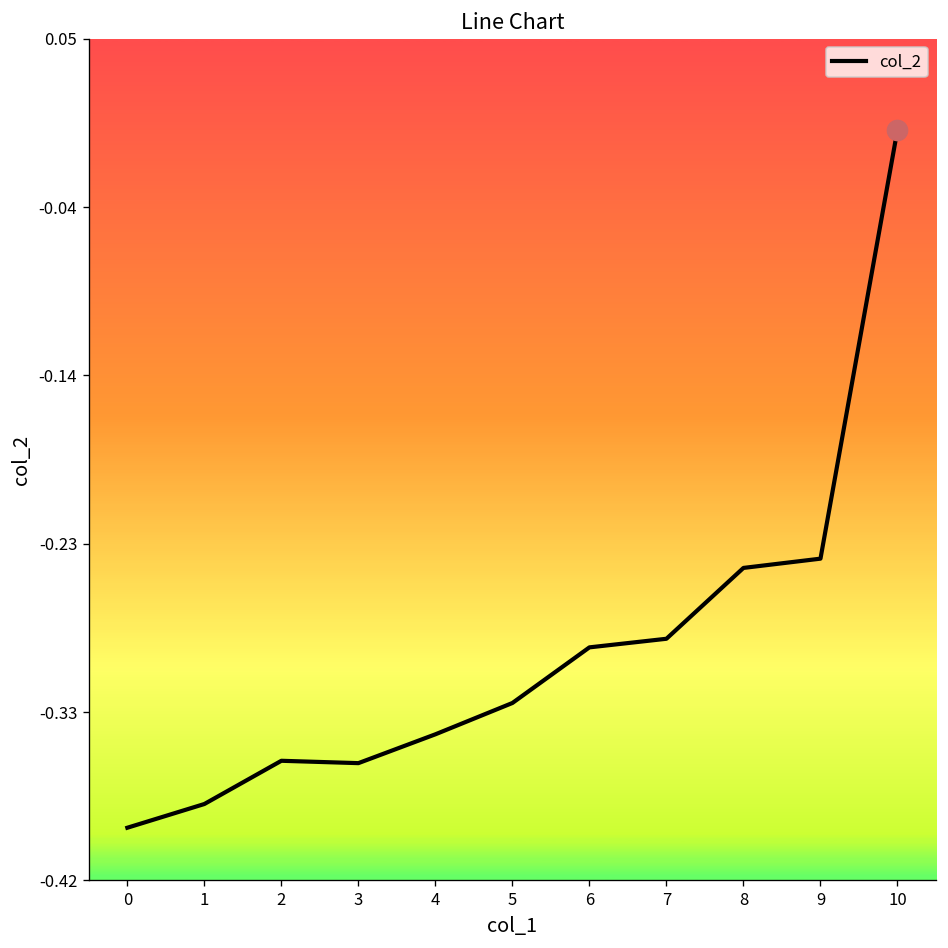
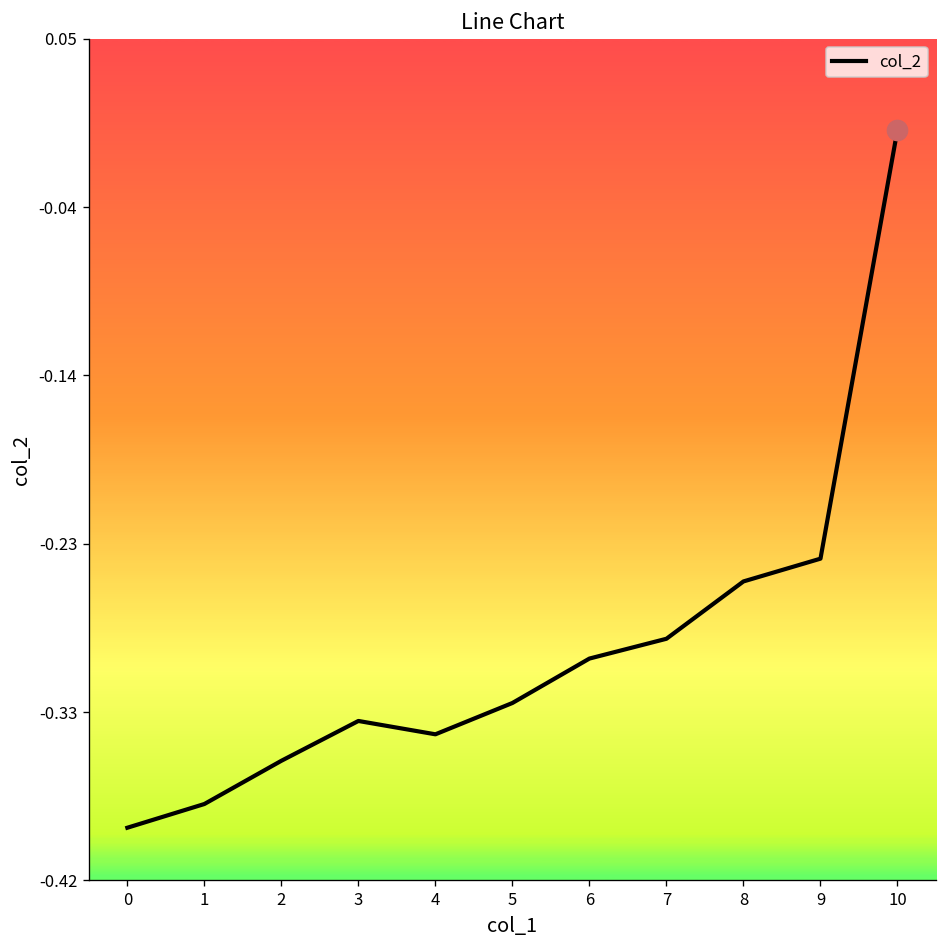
  {
    "col_2": {
      "0": -0.391,
      "1": -0.377,
      "2": -0.353,
-     "3": -0.354,
+     "3": -0.331,
      "4": -0.338,
      "5": -0.321,
-     "6": -0.290,
+     "6": -0.296,
      "7": -0.285,
-     "8": -0.245,
+     "8": -0.253,
      "9": -0.240
    }
  }
